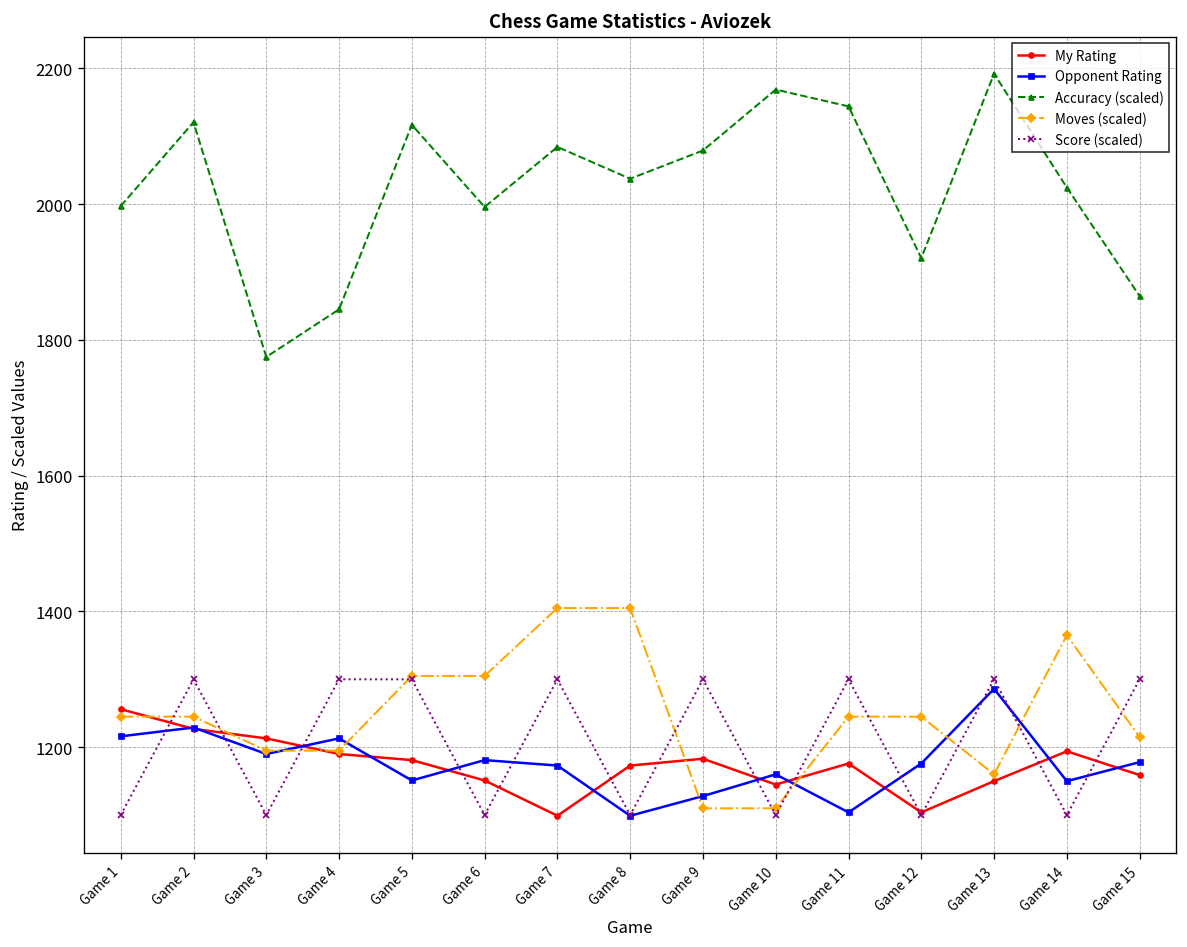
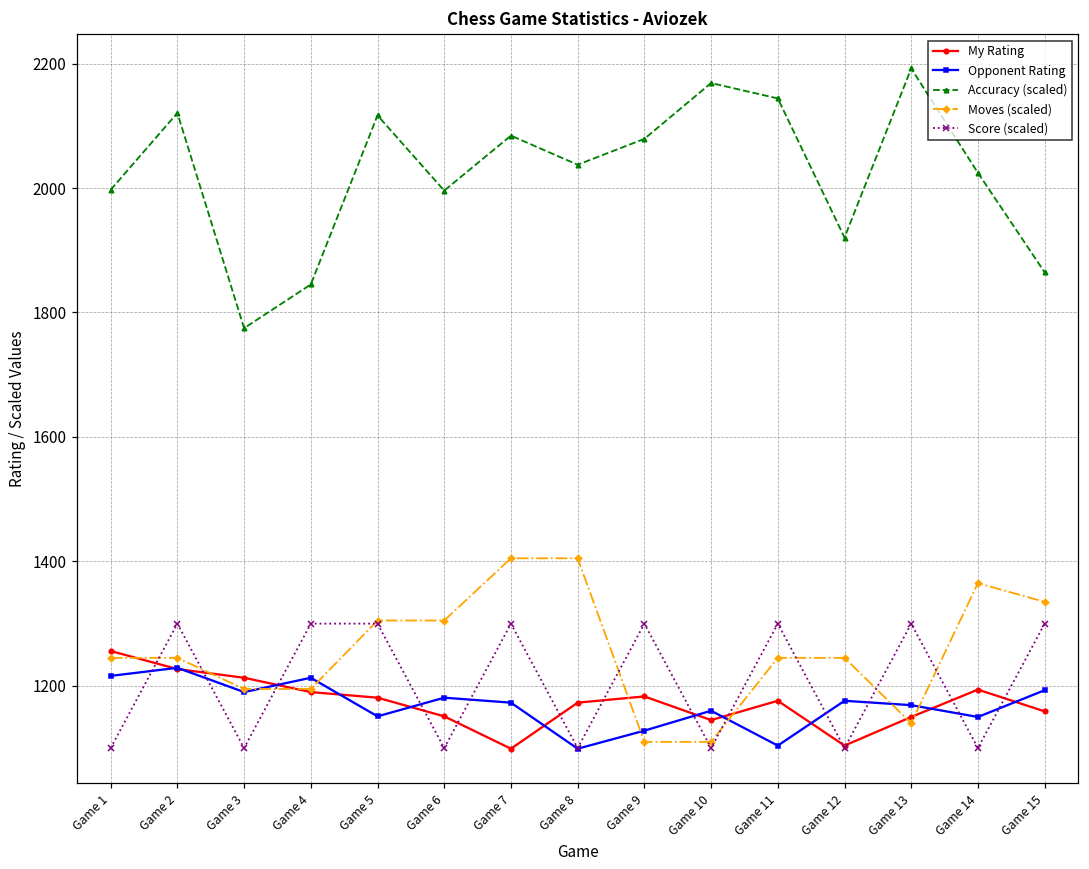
  {
    "My Rating": {
      "Game 1": 1260,
      "Game 3": 1210,
      "Game 4": 1190,
      "Game 5": 1180,
      "Game 6": 1150,
      "Game 7": 1100,
      "Game 8": 1170,
      "Game 9": 1180,
      "Game 10": 1150,
      "Game 11": 1180,
      "Game 13": 1150,
      "Game 14": 1190,
      "Game 15": 1160
    },
    "Opponent Rating": {
      "Game 1": 1220,
      "Game 3": 1190,
      "Game 4": 1210,
      "Game 5": 1150,
      "Game 6": 1180,
      "Game 7": 1170,
      "Game 9": 1130,
      "Game 10": 1160,
      "Game 11": 1100,
      "Game 12": 1180,
-     "Game 13": 1290,
+     "Game 13": 1170,
      "Game 14": 1150,
-     "Game 15": 1180
+     "Game 15": 1190
    },
    "Accuracy (scaled)": {
      "Game 1": 2000,
      "Game 2": 2120,
      "Game 3": 1770,
      "Game 4": 1850,
      "Game 5": 2120,
      "Game 6": 2000,
      "Game 7": 2080,
      "Game 8": 2040,
      "Game 9": 2080,
      "Game 10": 2170,
      "Game 11": 2140,
      "Game 12": 1920,
      "Game 13": 2190,
      "Game 14": 2020,
      "Game 15": 1860
    },
    "Moves (scaled)": {
      "Game 1": 1250,
      "Game 2": 1250,
      "Game 3": 1200,
      "Game 4": 1200,
      "Game 5": 1310,
      "Game 6": 1310,
      "Game 7": 1410,
      "Game 8": 1410,
      "Game 9": 1110,
      "Game 10": 1110,
      "Game 11": 1250,
      "Game 12": 1250,
-     "Game 13": 1160,
+     "Game 13": 1140,
      "Game 14": 1370,
-     "Game 15": 1220
+     "Game 15": 1340
    },
    "Score (scaled)": {
      "Game 1": 1100,
      "Game 2": 1300,
      "Game 3": 1100,
      "Game 4": 1300,
      "Game 5": 1300,
      "Game 6": 1100,
      "Game 7": 1300,
      "Game 9": 1300,
      "Game 10": 1100,
      "Game 11": 1300,
      "Game 13": 1300,
      "Game 14": 1100,
      "Game 15": 1300
    }
  }
